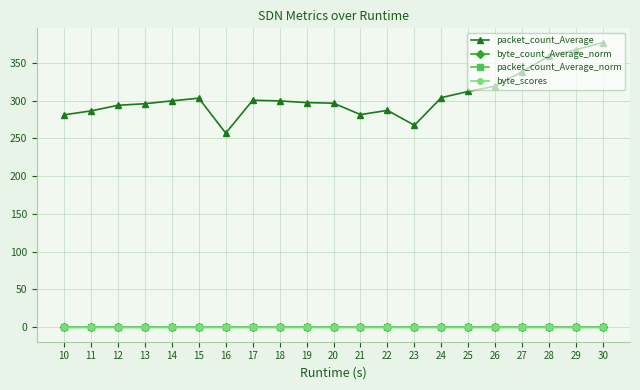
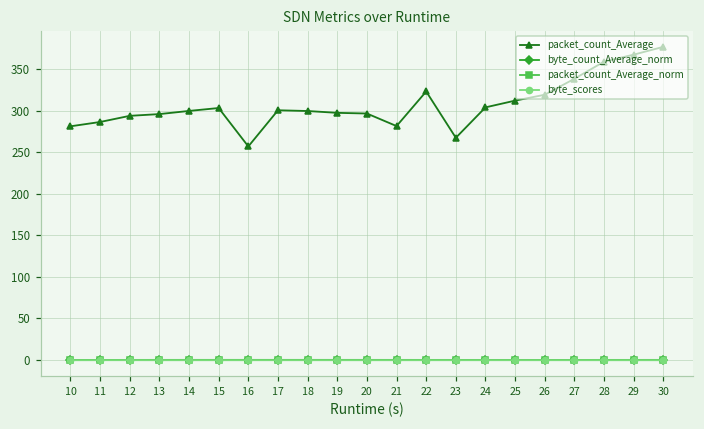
  {
    "packet_count_Average": {
      "10": 280,
      "11": 290,
      "12": 290,
      "13": 300,
      "14": 300,
      "15": 300,
      "16": 260,
      "17": 300,
      "18": 300,
      "19": 300,
      "20": 300,
      "21": 280,
-     "22": 290,
+     "22": 320,
      "23": 270,
      "24": 300,
      "25": 310
    }
  }
